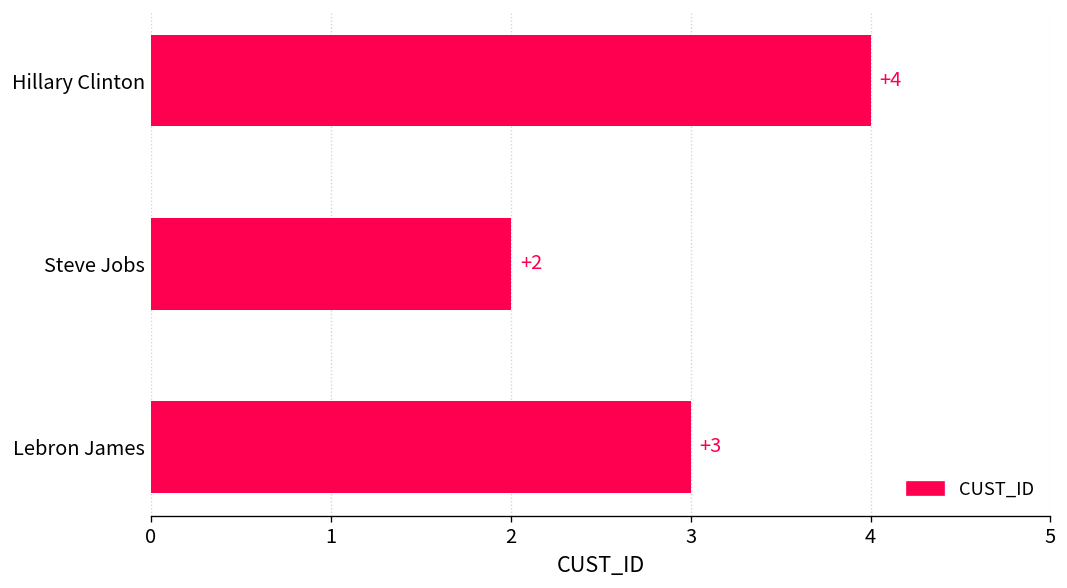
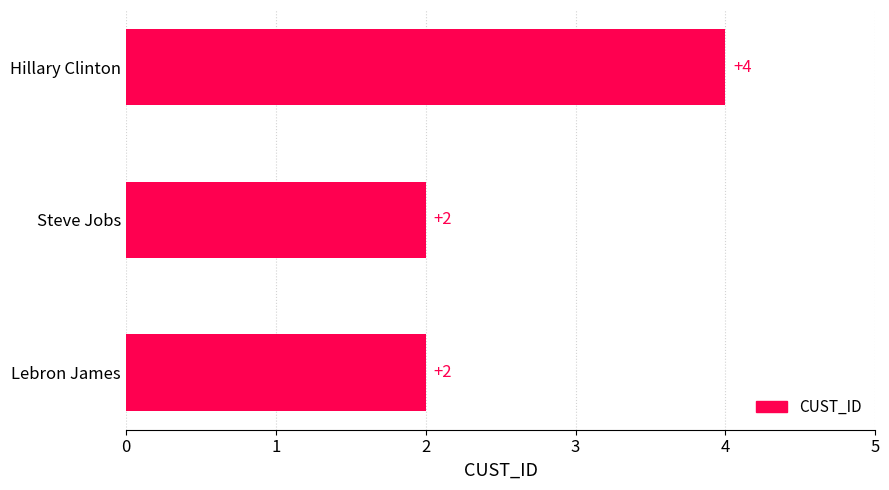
  {
    "Hillary Clinton": "+4",
    "Steve Jobs": "+2",
-   "Lebron James": "+3"
+   "Lebron James": "+2"
  }
